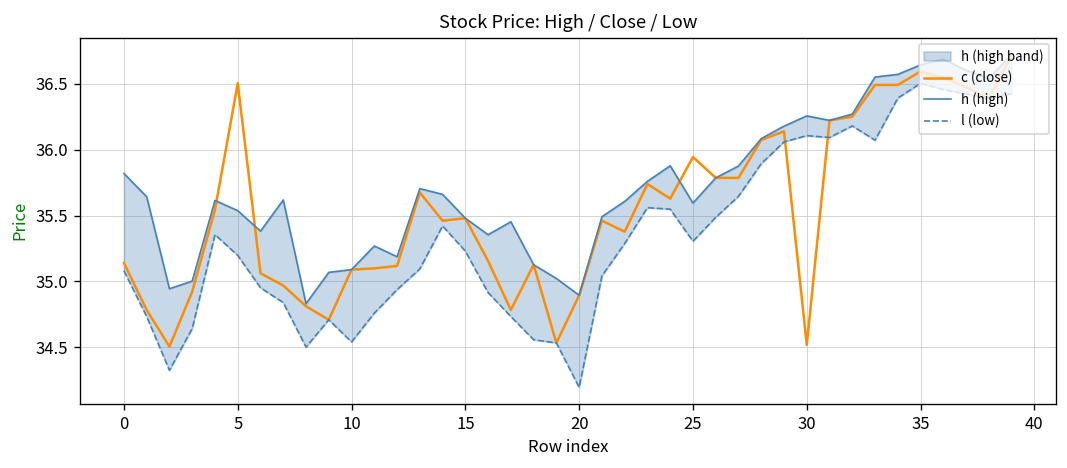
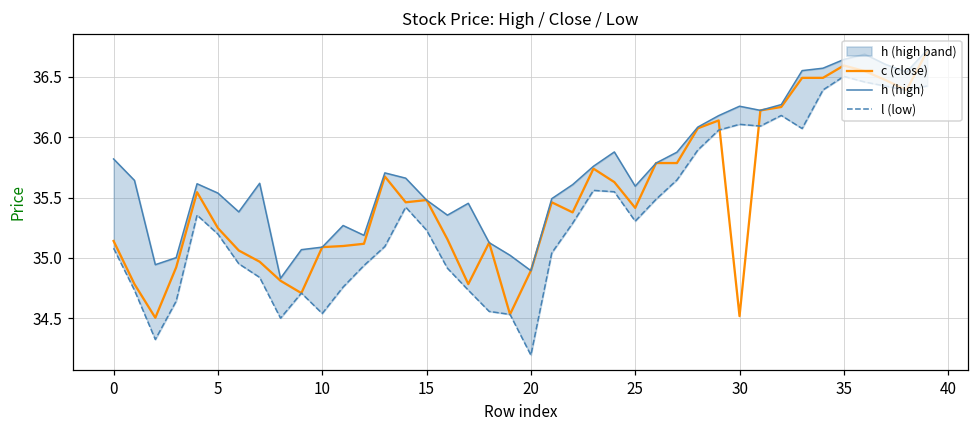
  {
    "c (close)": {
      "0": 35.14,
-     "5": 36.50,
-     "25": 35.94,
+     "5": 35.25,
+     "25": 35.41,
      "30": 34.52
    }
  }
